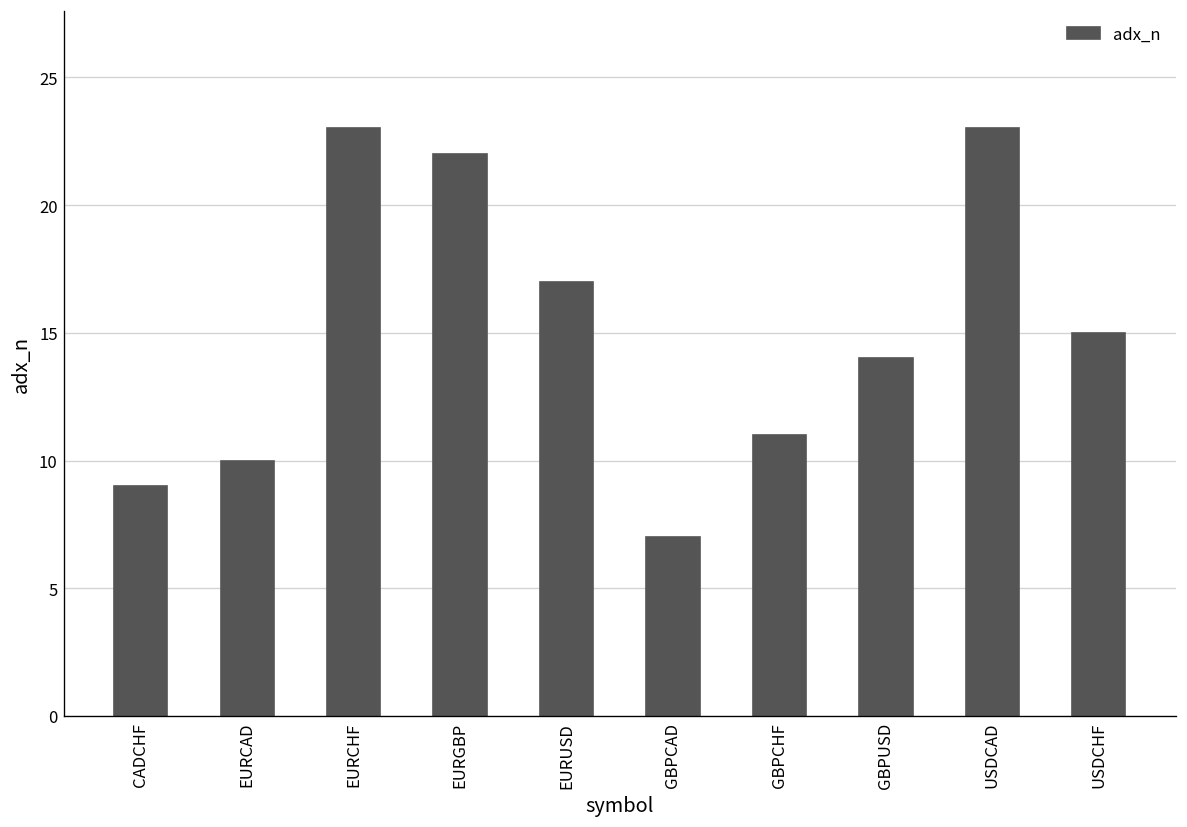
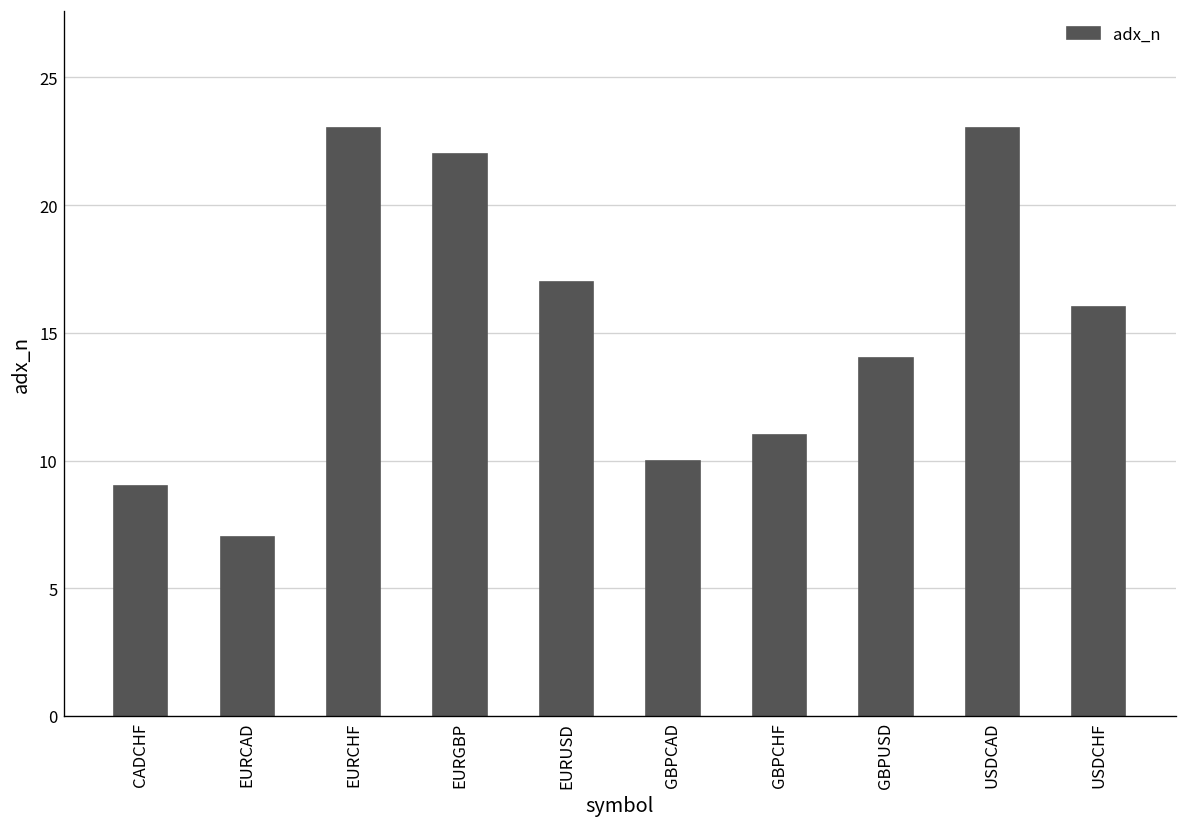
  {
    "CADCHF": 9,
-   "EURCAD": 10,
+   "EURCAD": 7,
    "EURCHF": 23,
    "EURGBP": 22,
    "EURUSD": 17,
-   "GBPCAD": 7,
+   "GBPCAD": 10,
    "GBPCHF": 11,
    "GBPUSD": 14,
    "USDCAD": 23,
-   "USDCHF": 15
+   "USDCHF": 16
  }
